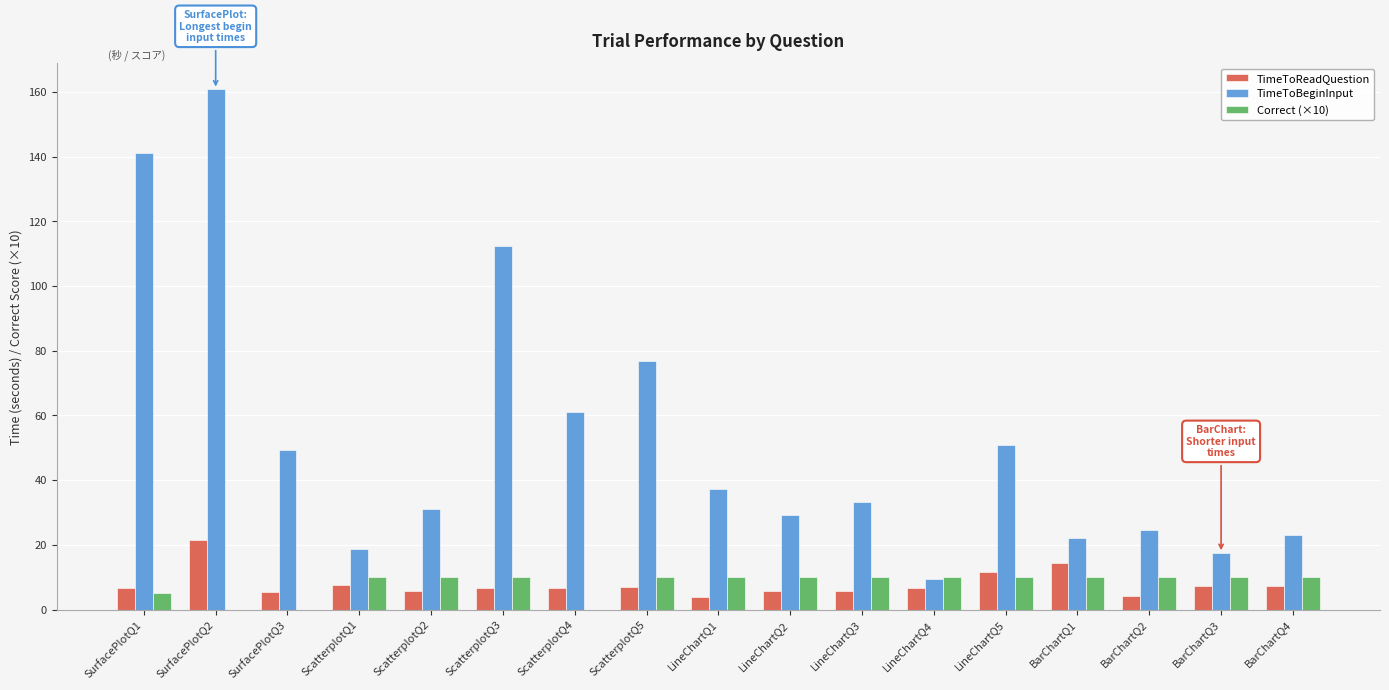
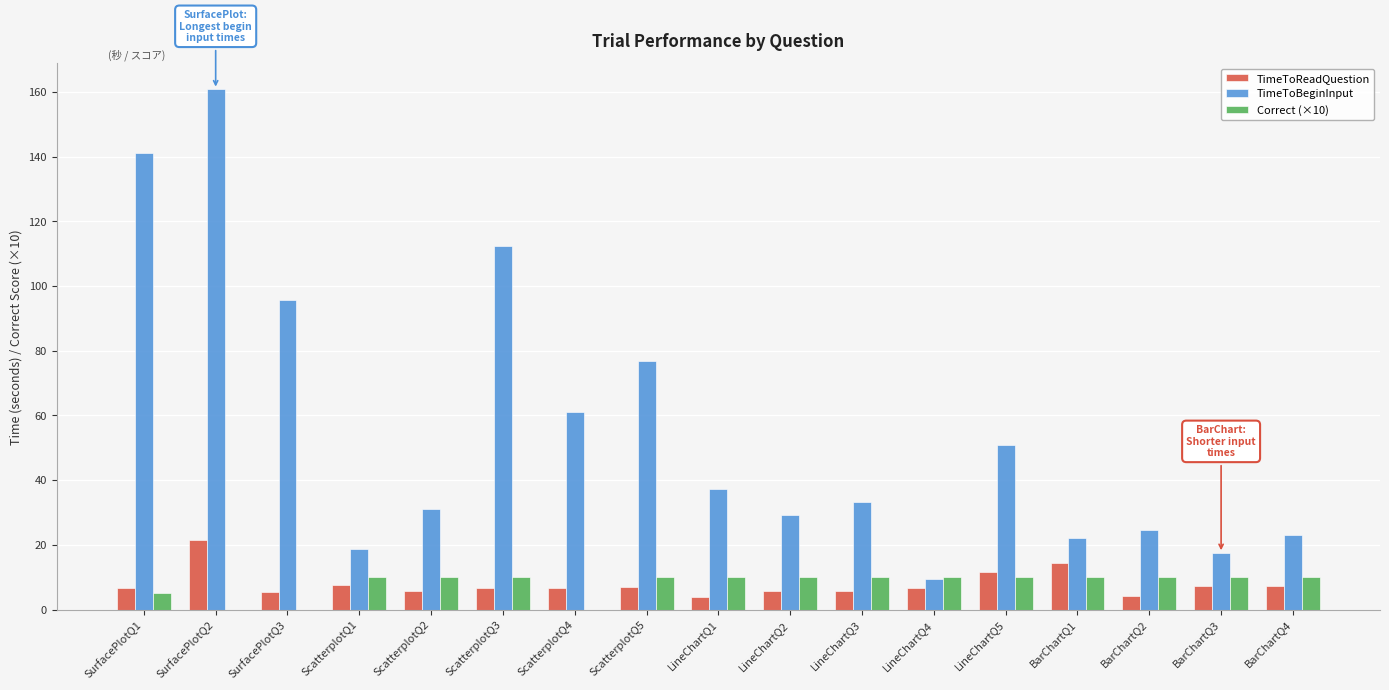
  {
    "TimeToReadQuestion": {
      "SurfacePlotQ1": 7,
      "SurfacePlotQ2": 22,
      "SurfacePlotQ3": 6,
      "ScatterplotQ1": 8,
      "ScatterplotQ2": 6,
      "ScatterplotQ3": 7,
      "ScatterplotQ4": 7,
      "ScatterplotQ5": 7,
      "LineChartQ1": 4,
      "LineChartQ2": 6,
      "LineChartQ3": 6,
      "LineChartQ4": 7,
      "LineChartQ5": 11,
      "BarChartQ1": 14,
      "BarChartQ2": 4,
      "BarChartQ3": 7,
      "BarChartQ4": 7
    },
    "TimeToBeginInput": {
      "SurfacePlotQ1": 141,
      "SurfacePlotQ2": 161,
-     "SurfacePlotQ3": 49,
+     "SurfacePlotQ3": 96,
      "ScatterplotQ1": 19,
      "ScatterplotQ2": 31,
      "ScatterplotQ3": 112,
      "ScatterplotQ4": 61,
      "ScatterplotQ5": 77,
      "LineChartQ1": 37,
      "LineChartQ2": 29,
      "LineChartQ3": 33,
      "LineChartQ4": 10,
      "LineChartQ5": 51,
      "BarChartQ1": 22,
      "BarChartQ2": 25,
      "BarChartQ3": 17,
      "BarChartQ4": 23
    },
    "Correct (×10)": {
      "SurfacePlotQ1": 5,
      "SurfacePlotQ2": 0,
      "SurfacePlotQ3": 0,
      "ScatterplotQ1": 10,
      "ScatterplotQ2": 10,
      "ScatterplotQ3": 10,
      "ScatterplotQ4": 0,
      "ScatterplotQ5": 10,
      "LineChartQ1": 10,
      "LineChartQ2": 10,
      "LineChartQ3": 10,
      "LineChartQ4": 10,
      "LineChartQ5": 10,
      "BarChartQ1": 10,
      "BarChartQ2": 10,
      "BarChartQ3": 10,
      "BarChartQ4": 10
    }
  }
